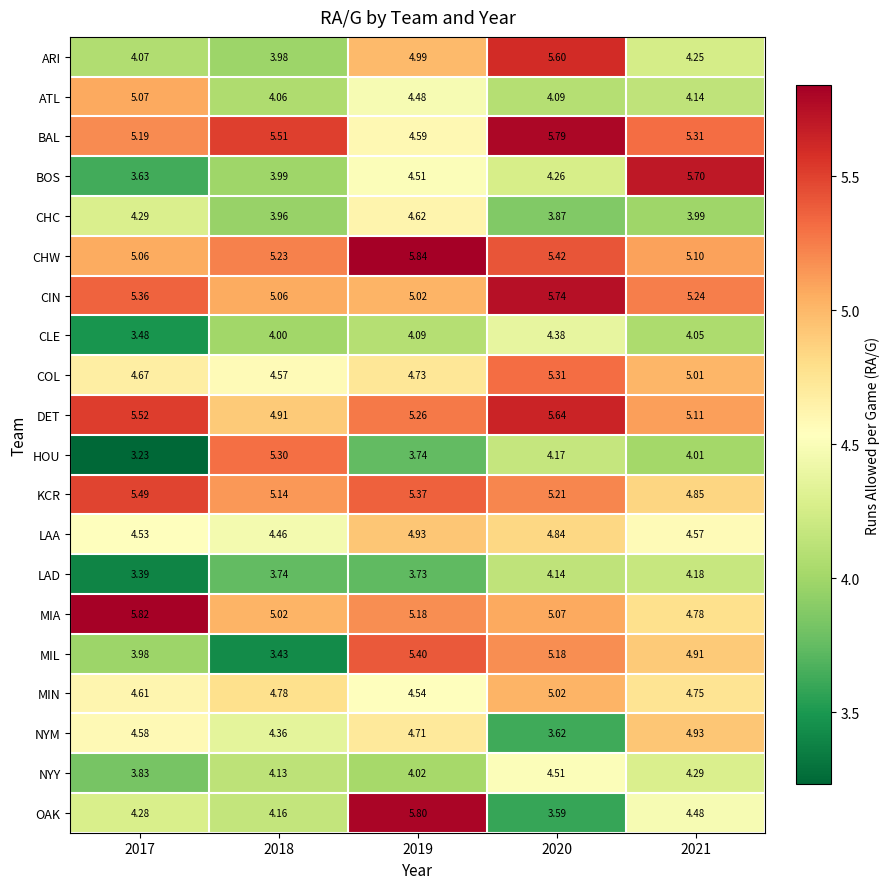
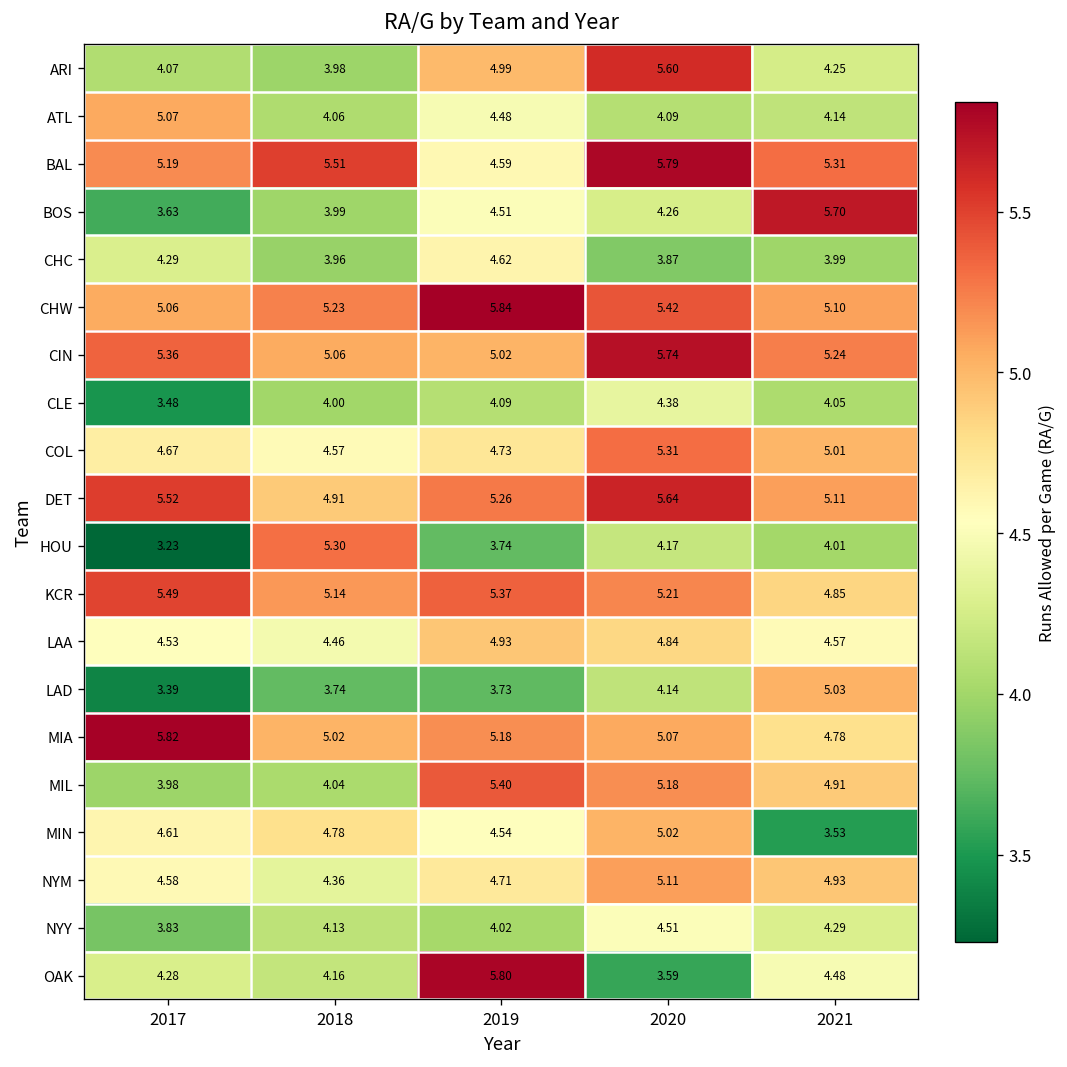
  {
    "ARI": {
      "2017": 4.07,
      "2018": 3.98,
      "2019": 4.99,
      "2020": 5.60,
      "2021": 4.25
    },
    "ATL": {
      "2017": 5.07,
      "2018": 4.06,
      "2019": 4.48,
      "2020": 4.09,
      "2021": 4.14
    },
    "BAL": {
      "2017": 5.19,
      "2018": 5.51,
      "2019": 4.59,
      "2020": 5.79,
      "2021": 5.31
    },
    "BOS": {
      "2017": 3.63,
      "2018": 3.99,
      "2019": 4.51,
      "2020": 4.26,
      "2021": 5.70
    },
    "CHC": {
      "2017": 4.29,
      "2018": 3.96,
      "2019": 4.62,
      "2020": 3.87,
      "2021": 3.99
    },
    "CHW": {
      "2017": 5.06,
      "2018": 5.23,
      "2019": 5.84,
      "2020": 5.42,
      "2021": 5.10
    },
    "CIN": {
      "2017": 5.36,
      "2018": 5.06,
      "2019": 5.02,
      "2020": 5.74,
      "2021": 5.24
    },
    "CLE": {
      "2017": 3.48,
      "2018": 4.00,
      "2019": 4.09,
      "2020": 4.38,
      "2021": 4.05
    },
    "COL": {
      "2017": 4.67,
      "2018": 4.57,
      "2019": 4.73,
      "2020": 5.31,
      "2021": 5.01
    },
    "DET": {
      "2017": 5.52,
      "2018": 4.91,
      "2019": 5.26,
      "2020": 5.64,
      "2021": 5.11
    },
    "HOU": {
      "2017": 3.23,
      "2018": 5.30,
      "2019": 3.74,
      "2020": 4.17,
      "2021": 4.01
    },
    "KCR": {
      "2017": 5.49,
      "2018": 5.14,
      "2019": 5.37,
      "2020": 5.21,
      "2021": 4.85
    },
    "LAA": {
      "2017": 4.53,
      "2018": 4.46,
      "2019": 4.93,
      "2020": 4.84,
      "2021": 4.57
    },
    "LAD": {
      "2017": 3.39,
      "2018": 3.74,
      "2019": 3.73,
      "2020": 4.14,
-     "2021": 4.18
+     "2021": 5.03
    },
    "MIA": {
      "2017": 5.82,
      "2018": 5.02,
      "2019": 5.18,
      "2020": 5.07,
      "2021": 4.78
    },
    "MIL": {
      "2017": 3.98,
-     "2018": 3.43,
+     "2018": 4.04,
      "2019": 5.40,
      "2020": 5.18,
      "2021": 4.91
    },
    "MIN": {
      "2017": 4.61,
      "2018": 4.78,
      "2019": 4.54,
      "2020": 5.02,
-     "2021": 4.75
+     "2021": 3.53
    },
    "NYM": {
      "2017": 4.58,
      "2018": 4.36,
      "2019": 4.71,
-     "2020": 3.62,
+     "2020": 5.11,
      "2021": 4.93
    },
    "NYY": {
      "2017": 3.83,
      "2018": 4.13,
      "2019": 4.02,
      "2020": 4.51,
      "2021": 4.29
    },
    "OAK": {
      "2017": 4.28,
      "2018": 4.16,
      "2019": 5.80,
      "2020": 3.59,
      "2021": 4.48
    }
  }
